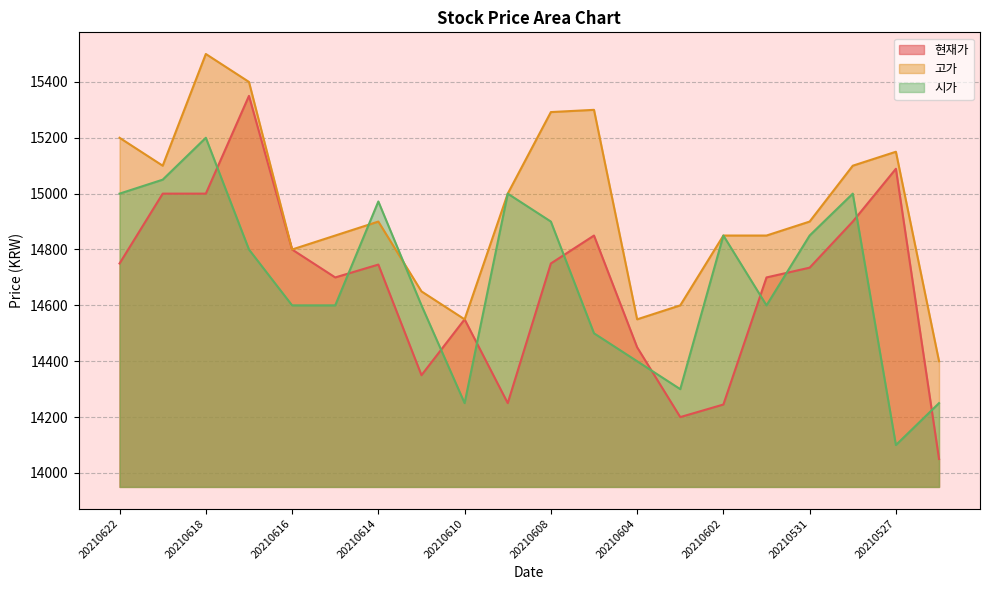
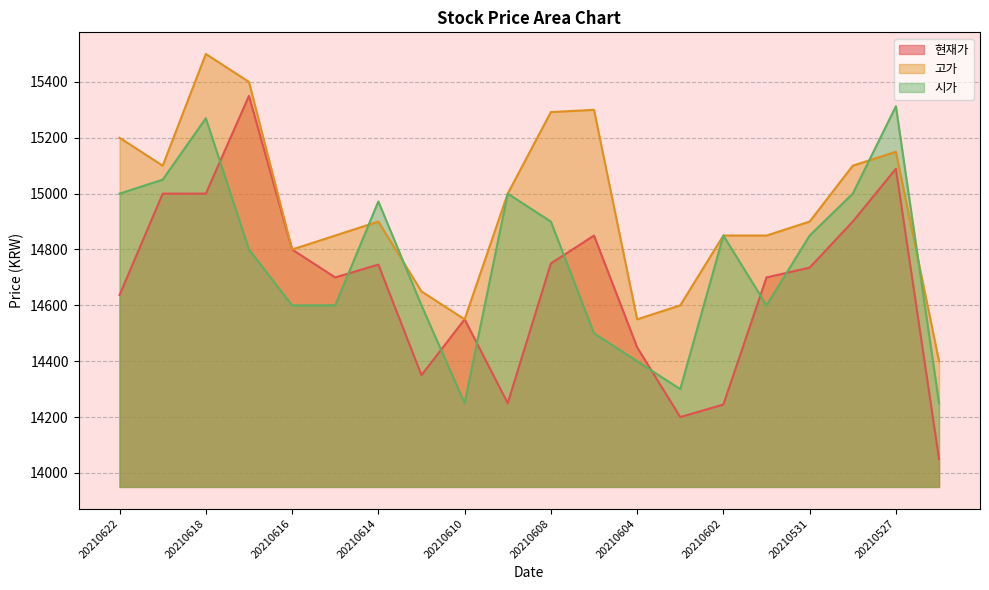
  {
    "현재가": {
-     "20210622": 14750,
+     "20210622": 14640,
      "20210618": 15000,
      "20210614": 14750,
      "20210608": 14750,
      "20210604": 14450,
      "20210602": 14250,
      "20210531": 14740,
      "20210527": 15090
    },
    "고가": {
      "20210622": 15200,
      "20210618": 15500,
      "20210614": 14900,
      "20210608": 15290,
      "20210604": 14550,
      "20210531": 14900,
      "20210527": 15150
    },
    "시가": {
      "20210622": 15000,
-     "20210618": 15200,
+     "20210618": 15270,
      "20210616": 14600,
      "20210614": 14970,
      "20210610": 14250,
      "20210608": 14900,
      "20210604": 14400,
      "20210531": 14850,
-     "20210527": 14100
+     "20210527": 15310
    }
  }
